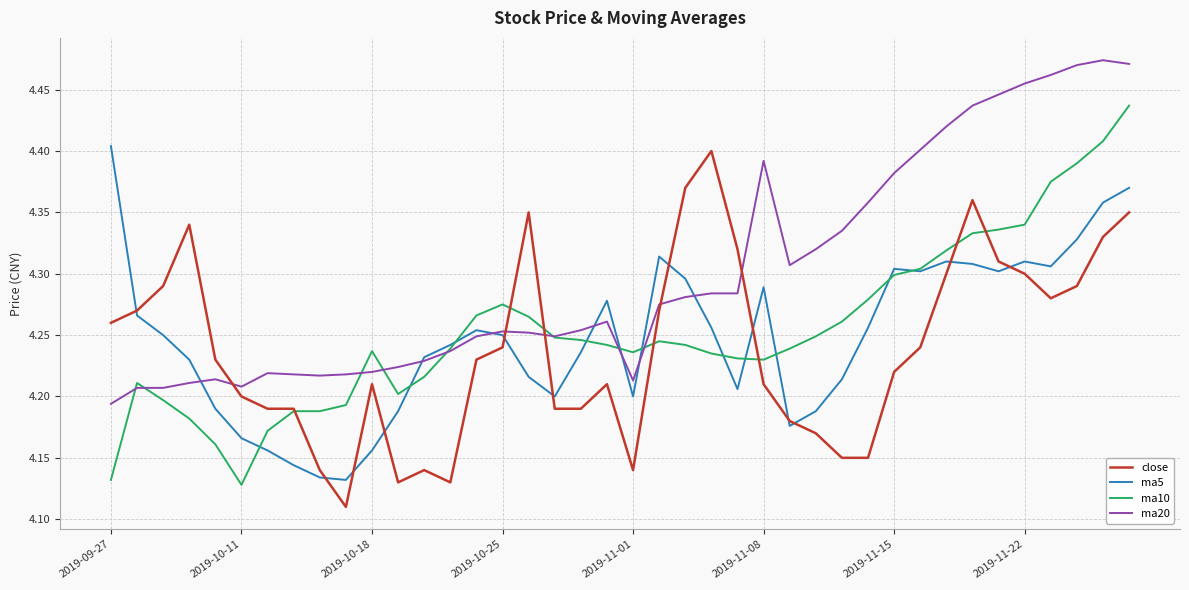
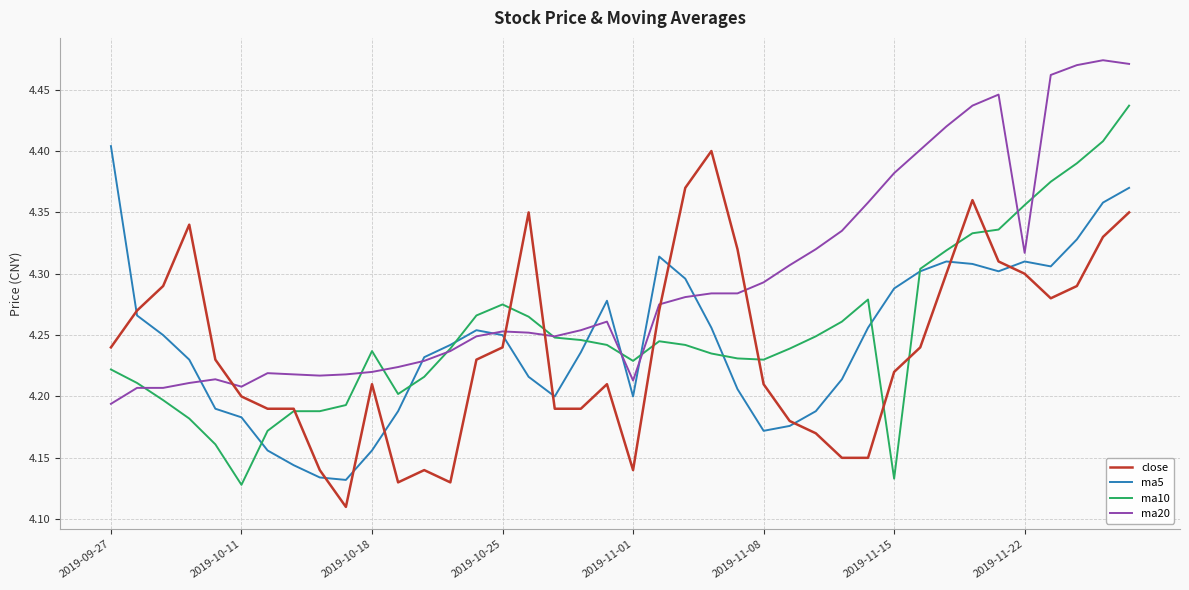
  {
    "close": {
-     "2019-09-27": 4.26,
+     "2019-09-27": 4.24,
      "2019-10-11": 4.20,
      "2019-10-18": 4.21,
      "2019-10-25": 4.24,
      "2019-11-01": 4.14,
      "2019-11-08": 4.21,
      "2019-11-15": 4.22,
      "2019-11-22": 4.30
    },
    "ma5": {
      "2019-09-27": 4.404,
-     "2019-10-11": 4.166,
+     "2019-10-11": 4.183,
      "2019-10-18": 4.156,
      "2019-10-25": 4.250,
      "2019-11-01": 4.200,
-     "2019-11-08": 4.289,
-     "2019-11-15": 4.304,
+     "2019-11-08": 4.172,
+     "2019-11-15": 4.288,
      "2019-11-22": 4.310
    },
    "ma10": {
-     "2019-09-27": 4.132,
+     "2019-09-27": 4.222,
      "2019-10-11": 4.128,
      "2019-10-18": 4.237,
      "2019-10-25": 4.275,
-     "2019-11-01": 4.236,
+     "2019-11-01": 4.229,
      "2019-11-08": 4.230,
-     "2019-11-15": 4.299,
-     "2019-11-22": 4.340
+     "2019-11-15": 4.133,
+     "2019-11-22": 4.356
    },
    "ma20": {
      "2019-09-27": 4.194,
      "2019-10-11": 4.208,
      "2019-10-18": 4.220,
      "2019-10-25": 4.253,
      "2019-11-01": 4.213,
-     "2019-11-08": 4.392,
+     "2019-11-08": 4.293,
      "2019-11-15": 4.382,
-     "2019-11-22": 4.455
+     "2019-11-22": 4.317
    }
  }
